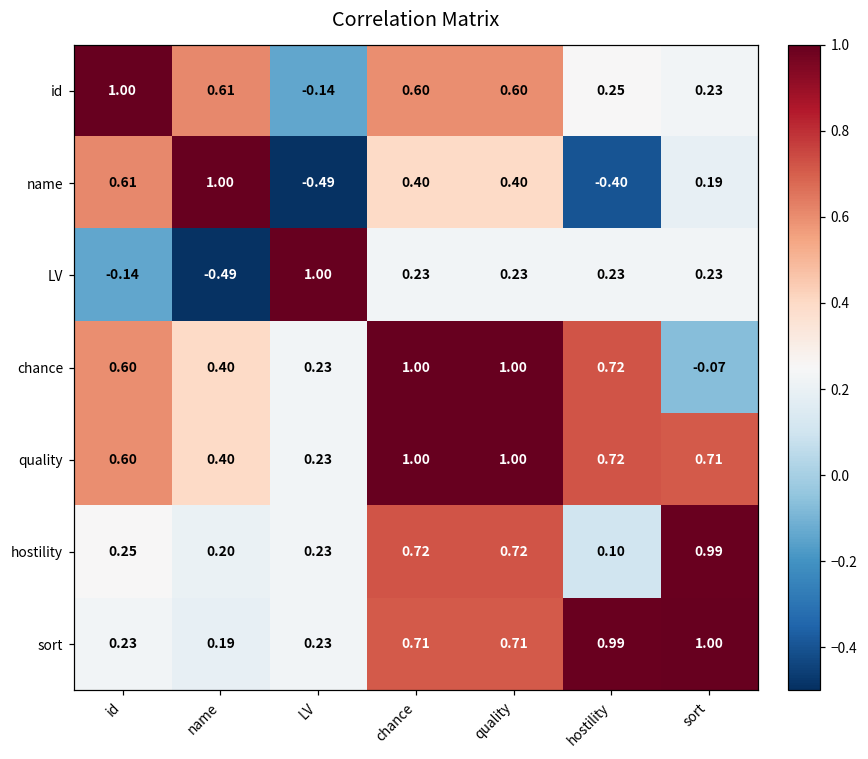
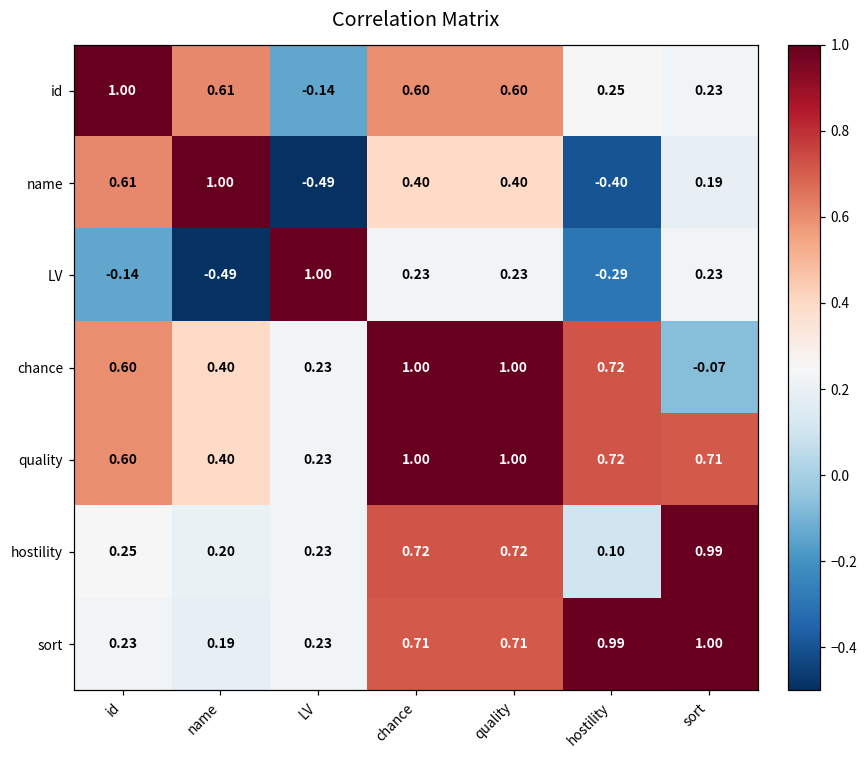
  {
    "id": {
      "id": 1.00,
      "name": 0.61,
      "LV": -0.14,
      "chance": 0.60,
      "quality": 0.60,
      "hostility": 0.25,
      "sort": 0.23
    },
    "name": {
      "id": 0.61,
      "name": 1.00,
      "LV": -0.49,
      "chance": 0.40,
      "quality": 0.40,
      "hostility": -0.40,
      "sort": 0.19
    },
    "LV": {
      "id": -0.14,
      "name": -0.49,
      "LV": 1.00,
      "chance": 0.23,
      "quality": 0.23,
-     "hostility": 0.23,
+     "hostility": -0.29,
      "sort": 0.23
    },
    "chance": {
      "id": 0.60,
      "name": 0.40,
      "LV": 0.23,
      "chance": 1.00,
      "quality": 1.00,
      "hostility": 0.72,
      "sort": -0.07
    },
    "quality": {
      "id": 0.60,
      "name": 0.40,
      "LV": 0.23,
      "chance": 1.00,
      "quality": 1.00,
      "hostility": 0.72,
      "sort": 0.71
    },
    "hostility": {
      "id": 0.25,
      "name": 0.20,
      "LV": 0.23,
      "chance": 0.72,
      "quality": 0.72,
      "hostility": 0.10,
      "sort": 0.99
    },
    "sort": {
      "id": 0.23,
      "name": 0.19,
      "LV": 0.23,
      "chance": 0.71,
      "quality": 0.71,
      "hostility": 0.99,
      "sort": 1.00
    }
  }
